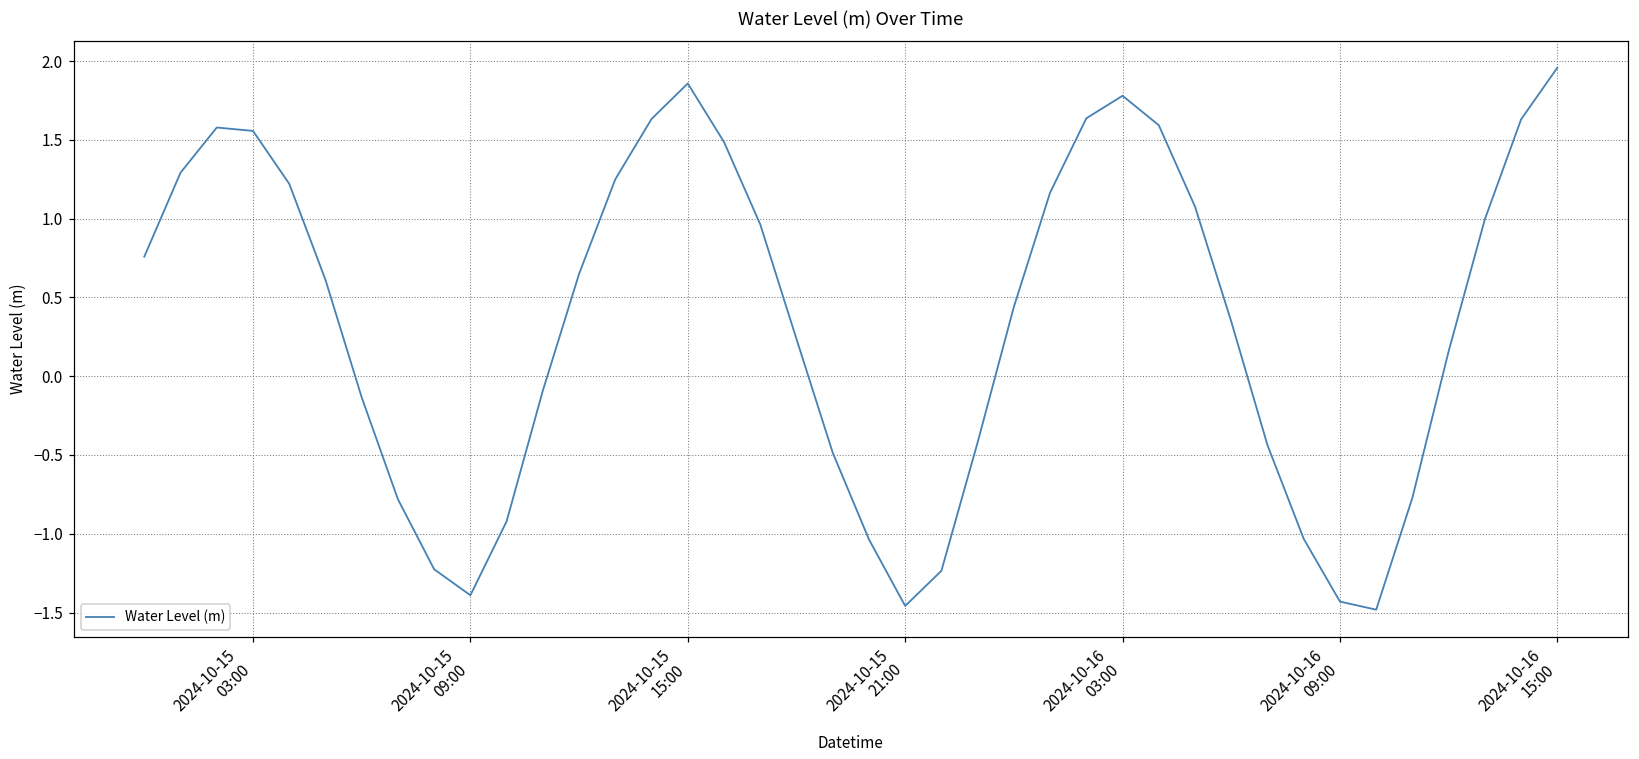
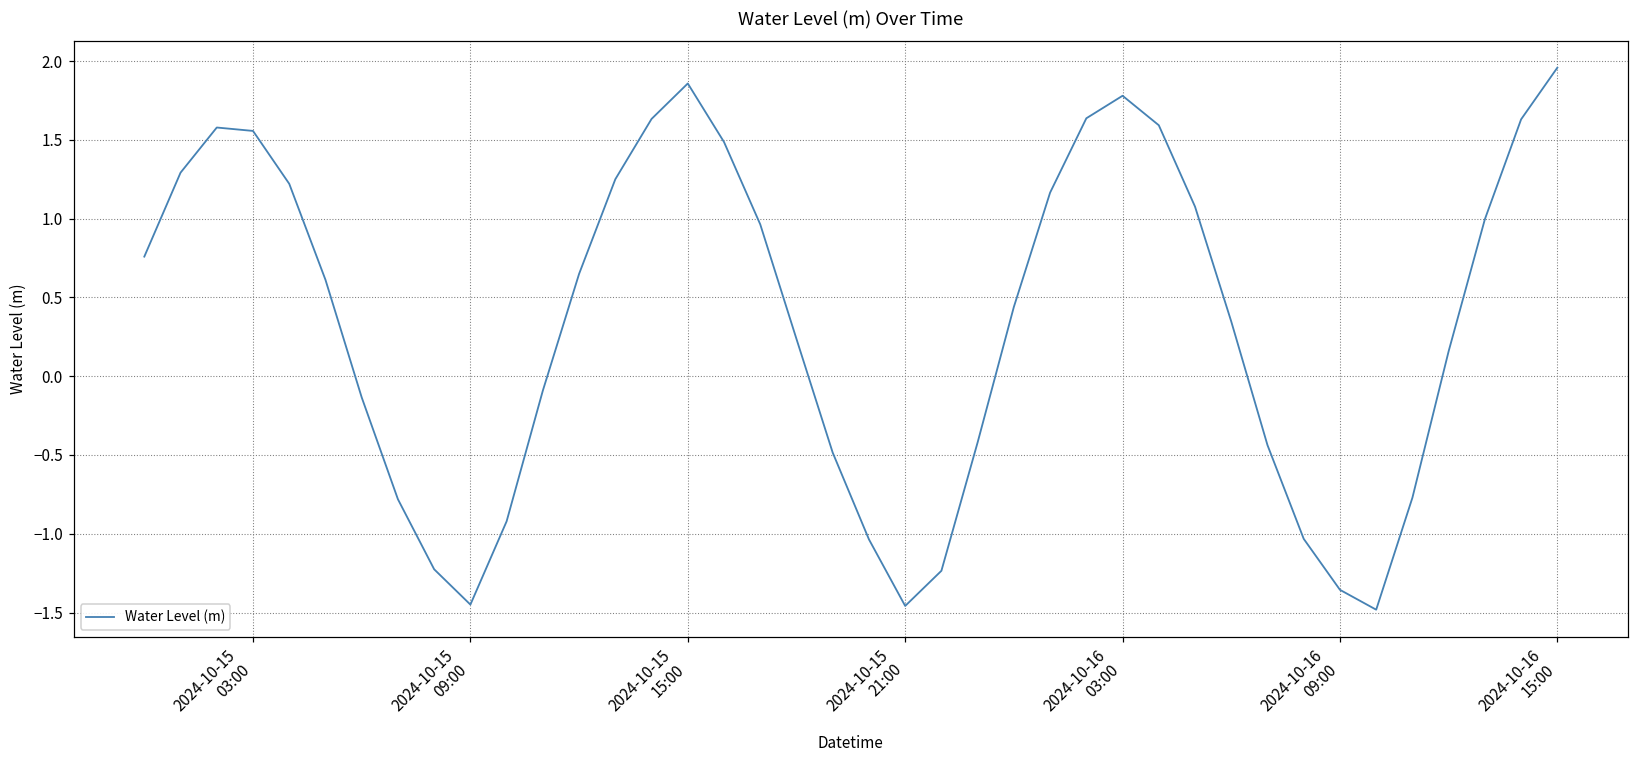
  {
    "2024-10-15 03:00": 1.56,
-   "2024-10-15 09:00": -1.39,
+   "2024-10-15 09:00": -1.45,
    "2024-10-15 15:00": 1.86,
    "2024-10-15 21:00": -1.46,
    "2024-10-16 03:00": 1.78,
-   "2024-10-16 09:00": -1.43,
+   "2024-10-16 09:00": -1.36,
    "2024-10-16 15:00": 1.96
  }
